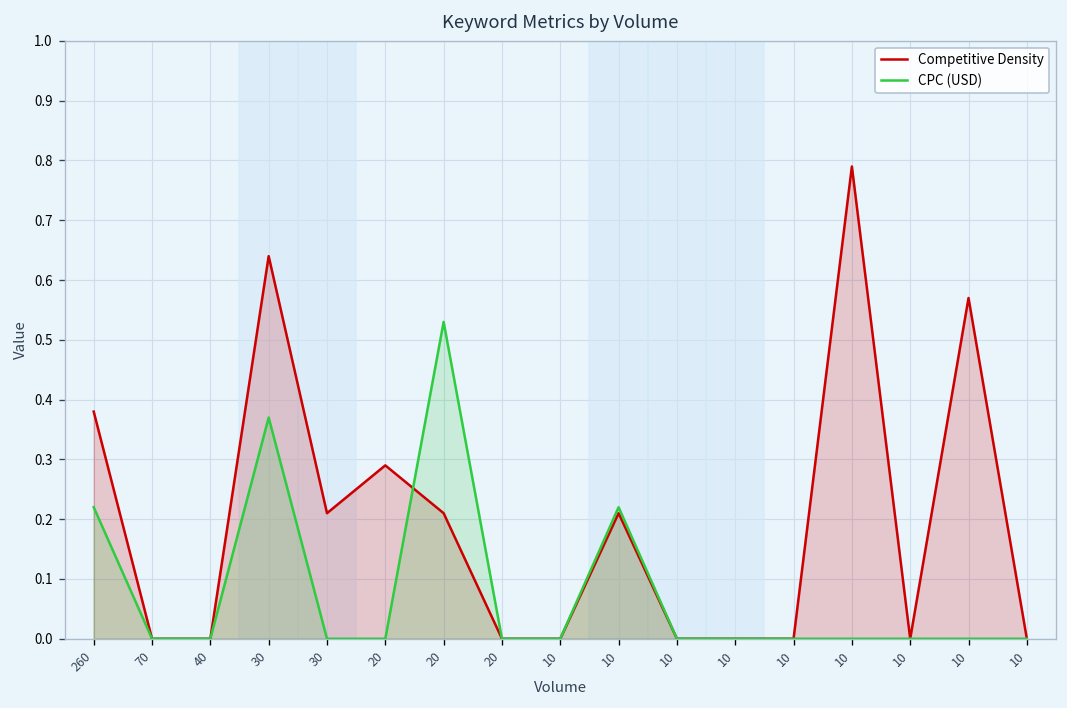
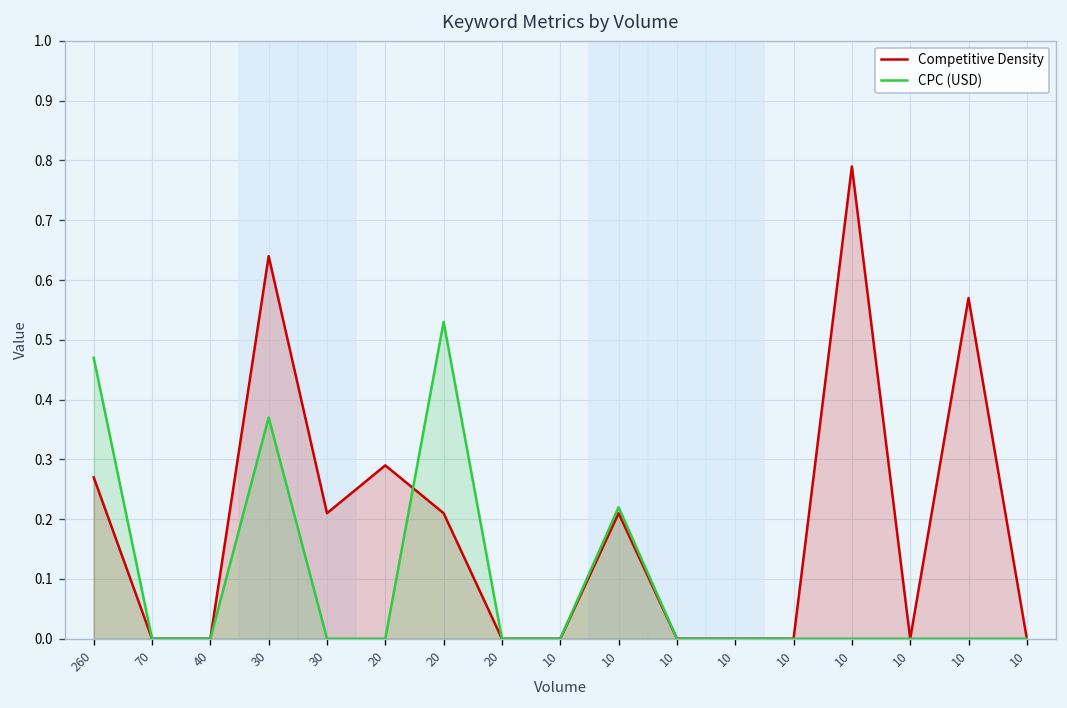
  {
    "Competitive Density": {
-     "260": 0.38
+     "260": 0.27
    },
    "CPC (USD)": {
-     "260": 0.22
+     "260": 0.47
    }
  }
